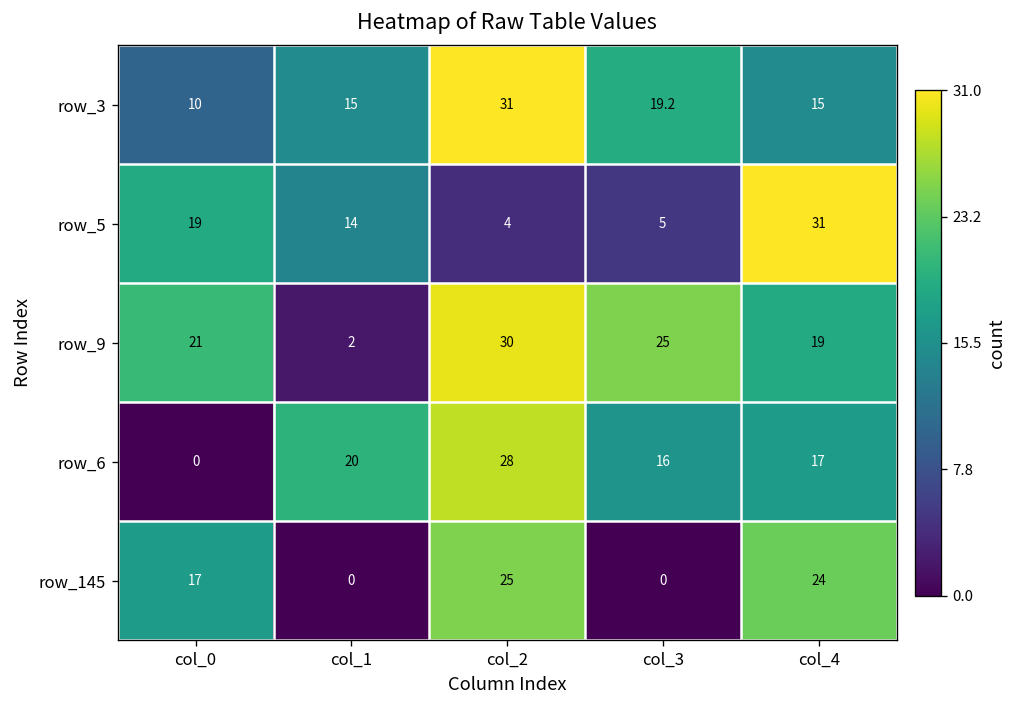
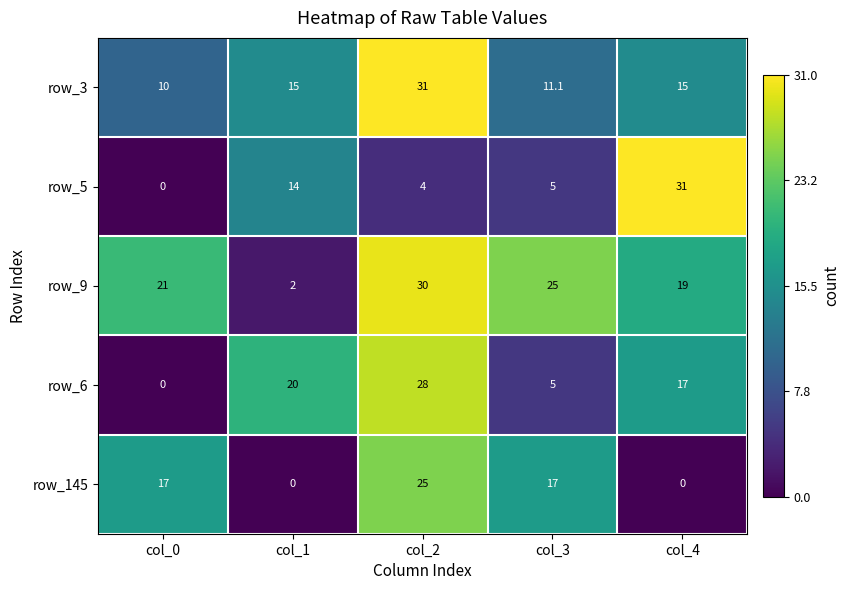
  {
    "row_3": {
      "col_0": 10,
      "col_1": 15,
      "col_2": 31,
-     "col_3": 19.2,
+     "col_3": 11.1,
      "col_4": 15
    },
    "row_5": {
-     "col_0": 19,
+     "col_0": 0,
      "col_1": 14,
      "col_2": 4,
      "col_3": 5,
      "col_4": 31
    },
    "row_9": {
      "col_0": 21,
      "col_1": 2,
      "col_2": 30,
      "col_3": 25,
      "col_4": 19
    },
    "row_6": {
      "col_0": 0,
      "col_1": 20,
      "col_2": 28,
-     "col_3": 16,
+     "col_3": 5,
      "col_4": 17
    },
    "row_145": {
      "col_0": 17,
      "col_1": 0,
      "col_2": 25,
-     "col_3": 0,
-     "col_4": 24
+     "col_3": 17,
+     "col_4": 0
    }
  }
